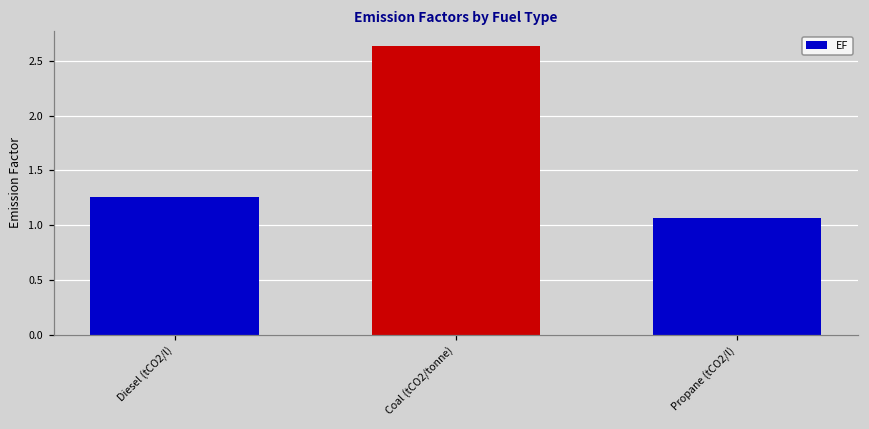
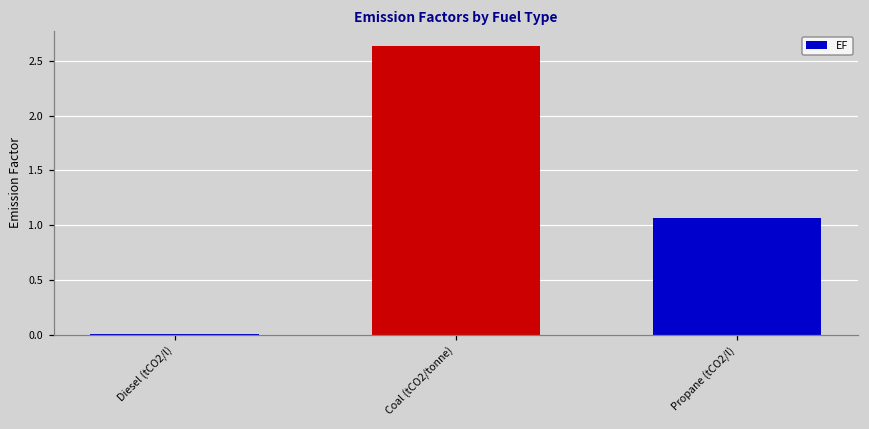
  {
-   "Diesel (tCO2/l)": 1.3,
+   "Diesel (tCO2/l)": 0.0,
    "Coal (tCO2/tonne)": 2.6,
    "Propane (tCO2/l)": 1.1
  }
